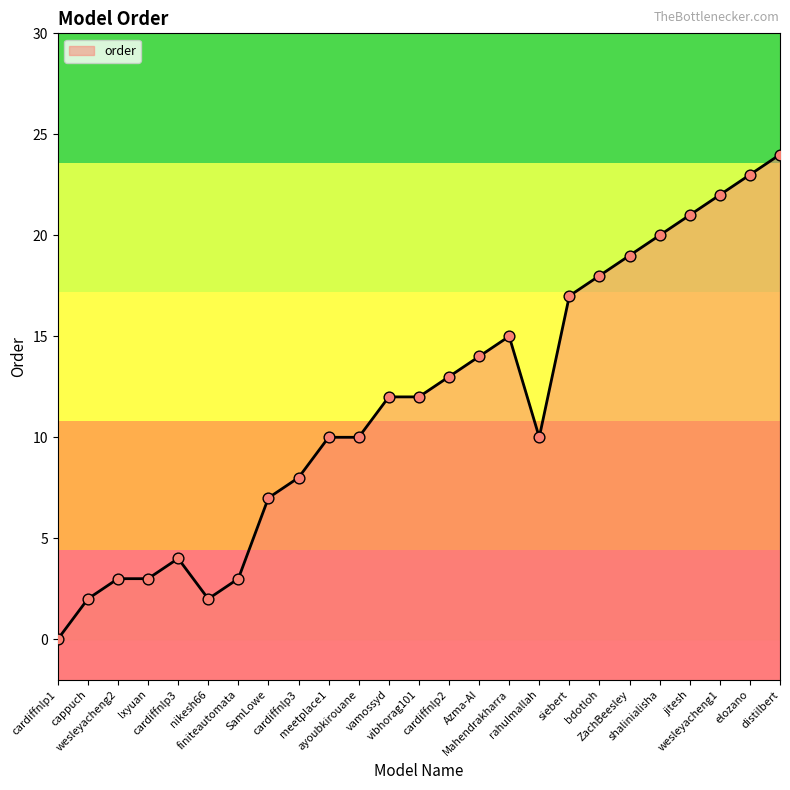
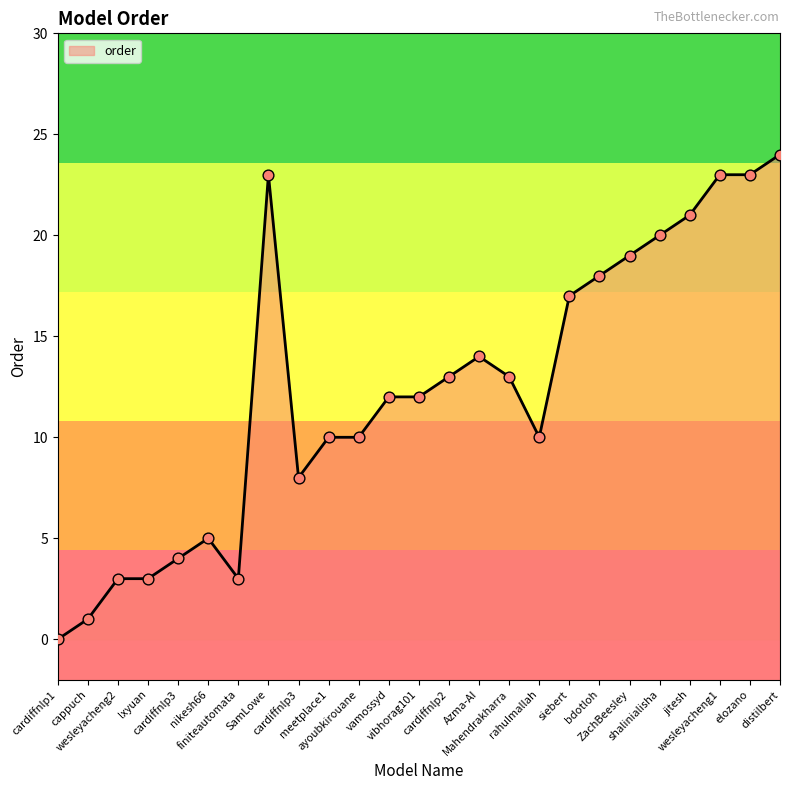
  {
    "cardiffnlp1": 0,
-   "cappuch": 2,
+   "cappuch": 1,
    "wesleyacheng2": 3,
    "lxyuan": 3,
-   "nikesh66": 2,
+   "nikesh66": 5,
    "finiteautomata": 3,
-   "SamLowe": 7,
+   "SamLowe": 23,
    "meetplace1": 10,
    "ayoubkirouane": 10,
    "vamossyd": 12,
    "vibhorag101": 12,
    "cardiffnlp2": 13,
    "Azma-AI": 14,
-   "Mahendrakharra": 15,
+   "Mahendrakharra": 13,
    "rahulmallah": 10,
    "siebert": 17,
    "bdotloh": 18,
    "ZachBeesley": 19,
    "shalinialisha": 20,
    "jitesh": 21,
-   "wesleyacheng1": 22,
+   "wesleyacheng1": 23,
    "elozano": 23,
    "distilbert": 24
  }
